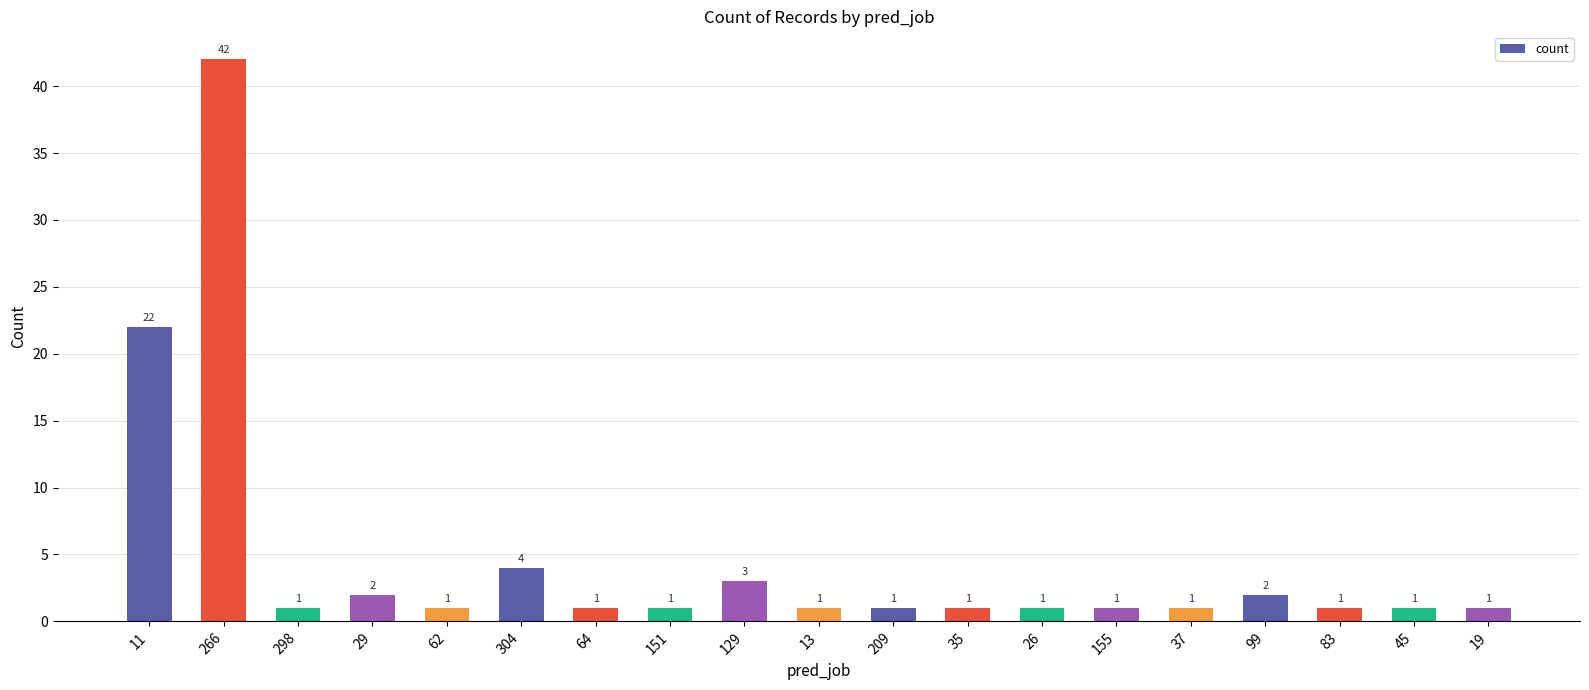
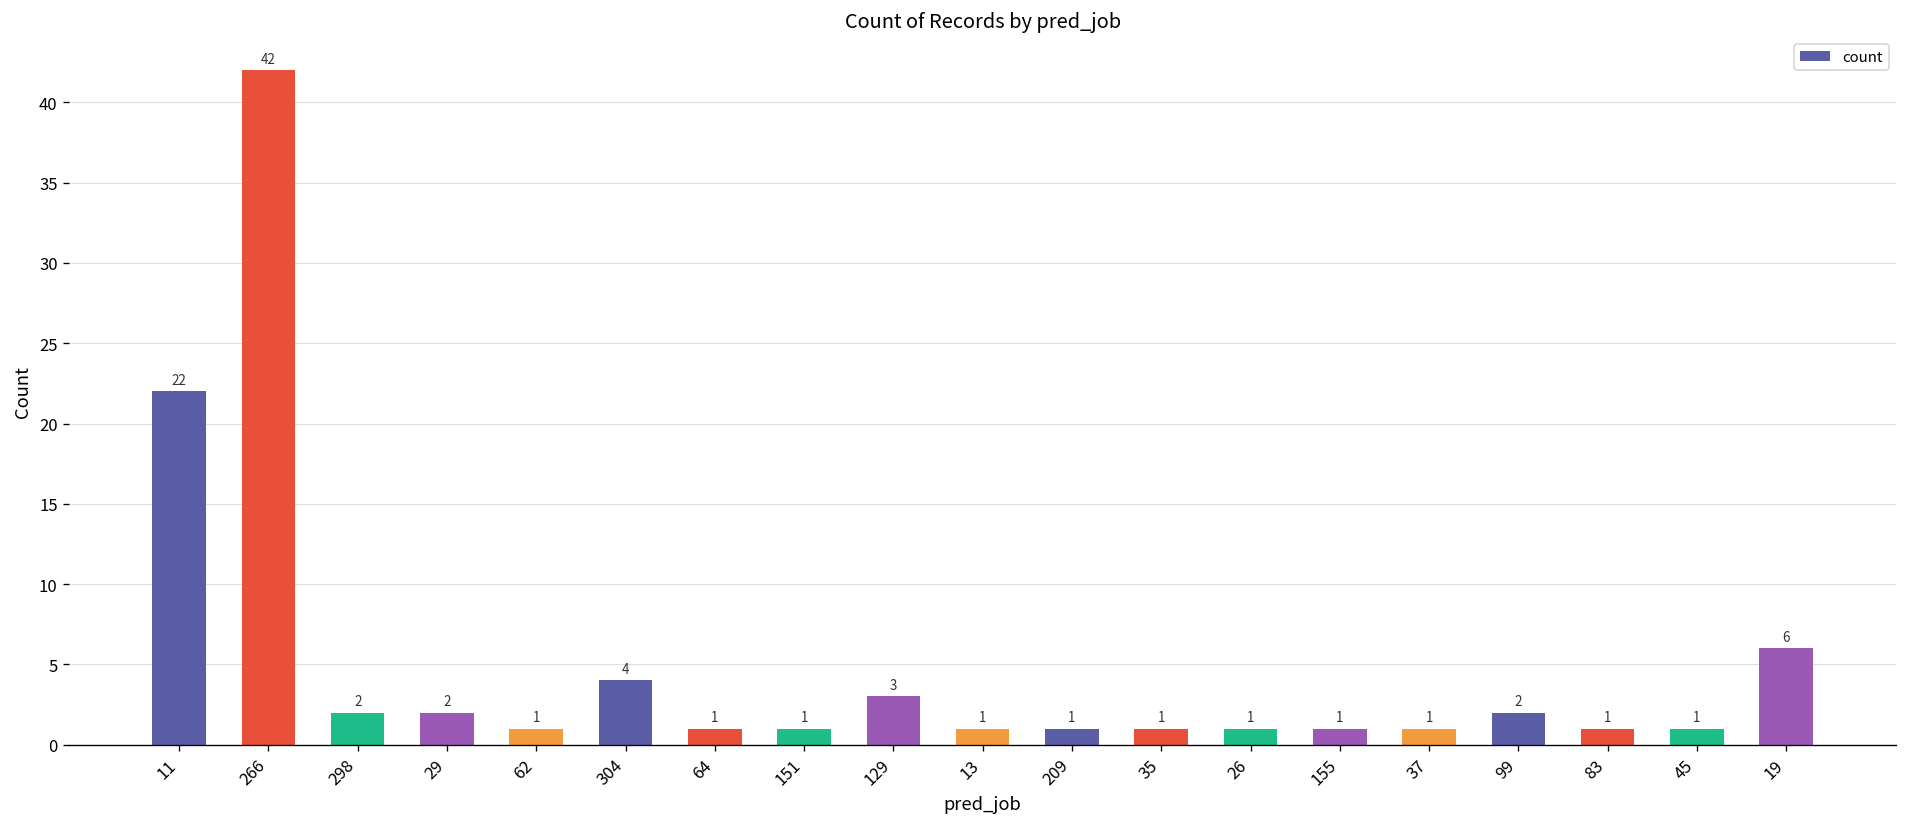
  {
    "11": 22,
    "266": 42,
-   "298": 1,
+   "298": 2,
    "29": 2,
    "62": 1,
    "304": 4,
    "64": 1,
    "151": 1,
    "129": 3,
    "13": 1,
    "209": 1,
    "35": 1,
    "26": 1,
    "155": 1,
    "37": 1,
    "99": 2,
    "83": 1,
    "45": 1,
-   "19": 1
+   "19": 6
  }
